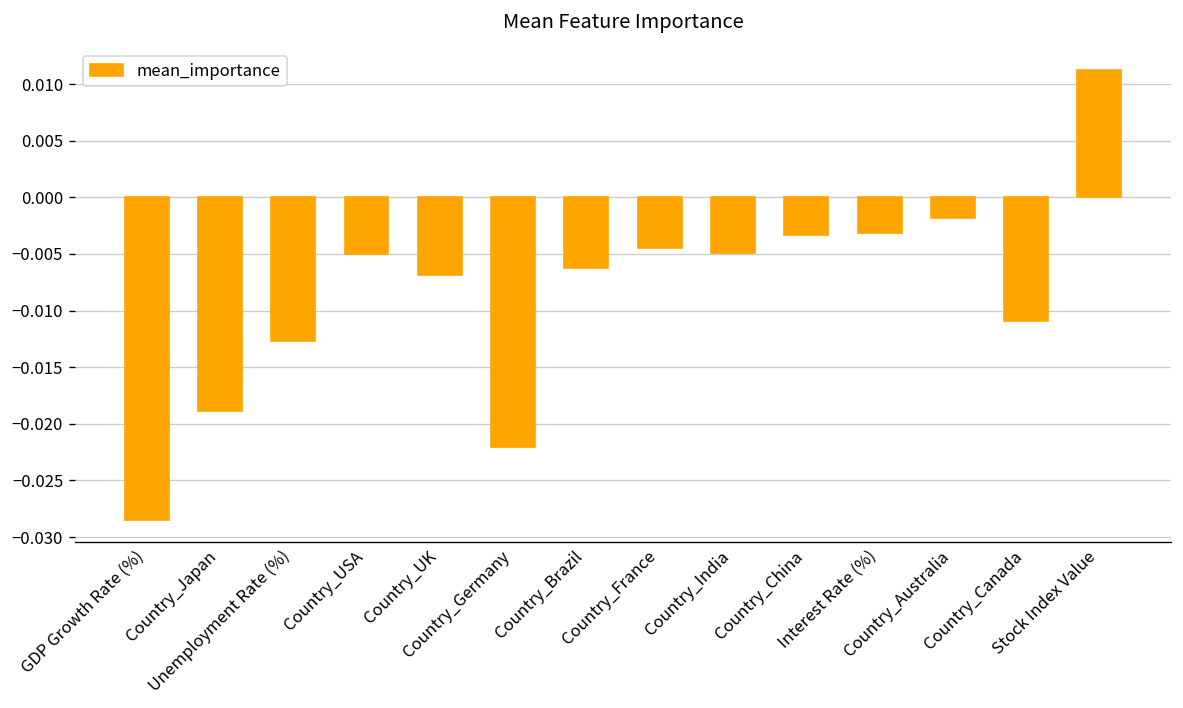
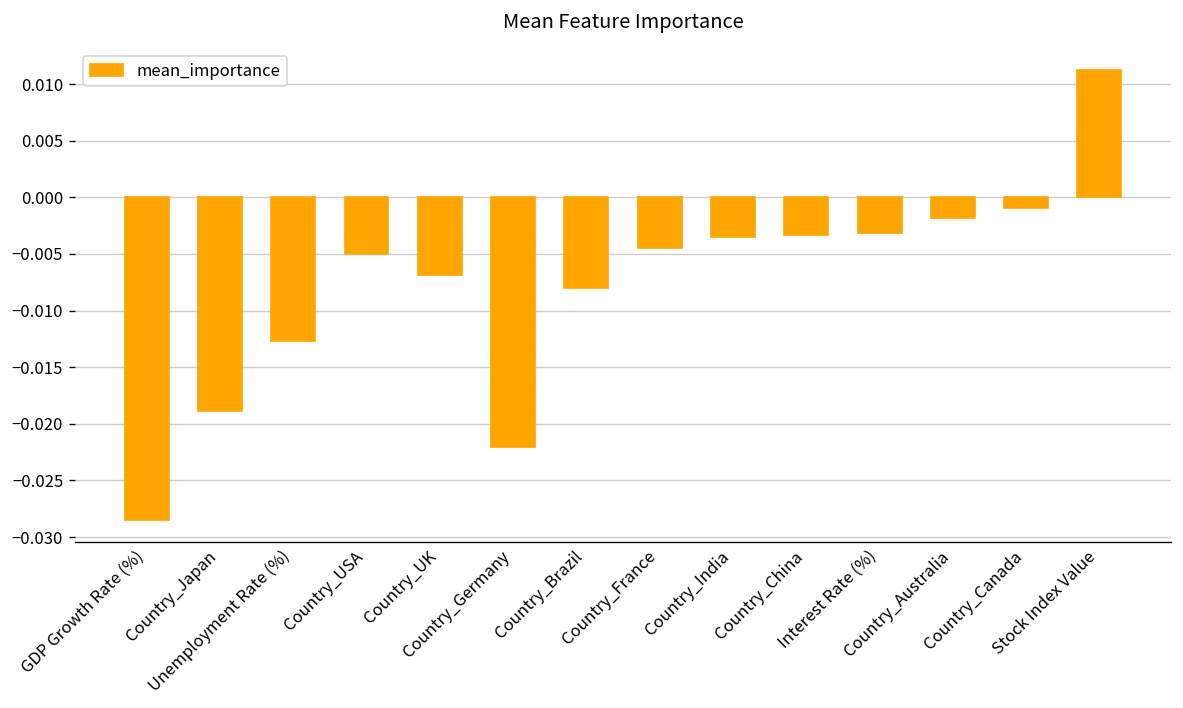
  {
    "GDP Growth Rate (%)": -0.028,
    "Country_Japan": -0.019,
    "Unemployment Rate (%)": -0.013,
    "Country_USA": -0.005,
    "Country_UK": -0.007,
    "Country_Germany": -0.022,
-   "Country_Brazil": -0.006,
+   "Country_Brazil": -0.008,
    "Country_France": -0.004,
-   "Country_India": -0.005,
+   "Country_India": -0.003,
    "Country_China": -0.003,
    "Interest Rate (%)": -0.003,
    "Country_Australia": -0.002,
-   "Country_Canada": -0.011,
+   "Country_Canada": -0.001,
    "Stock Index Value": 0.011
  }
